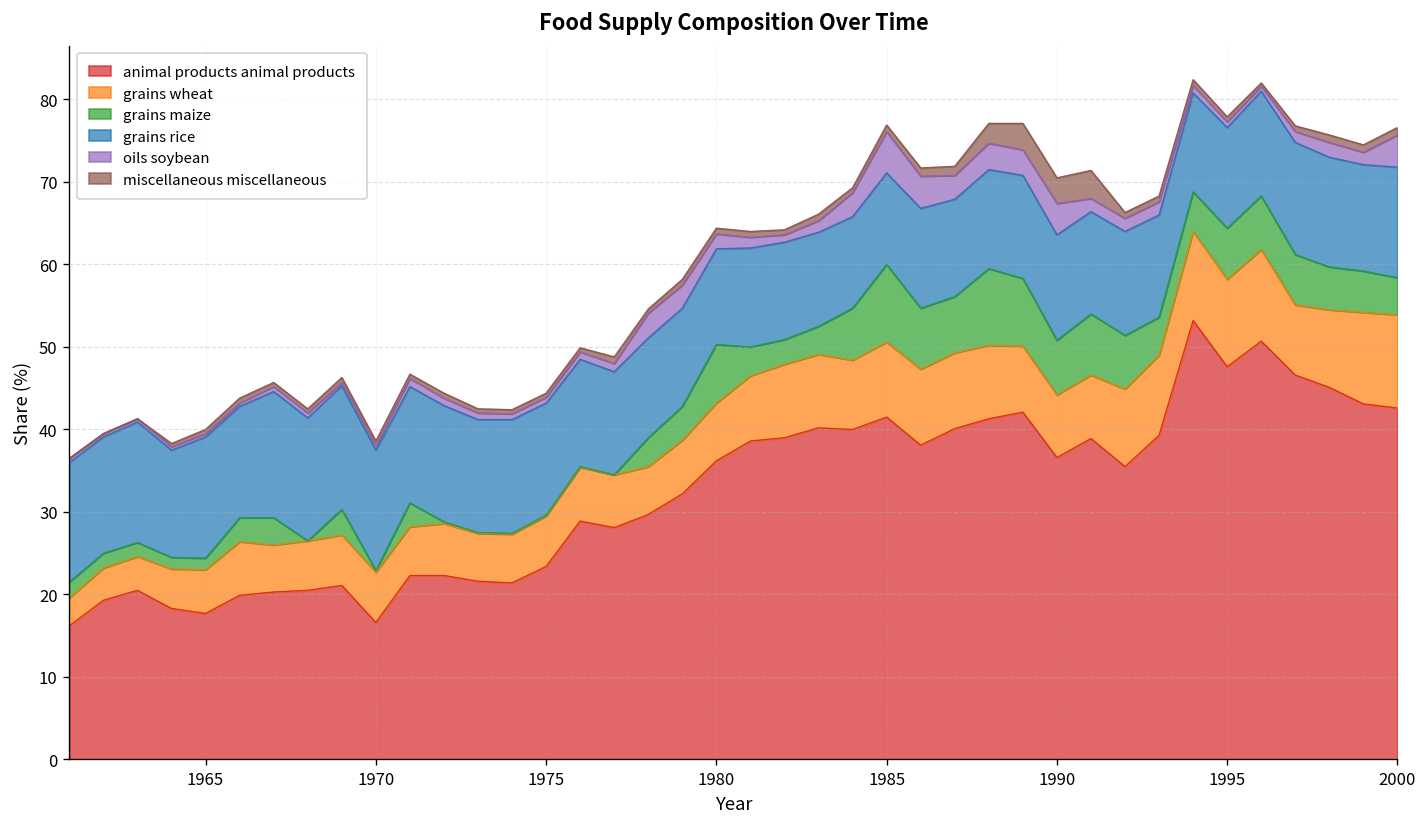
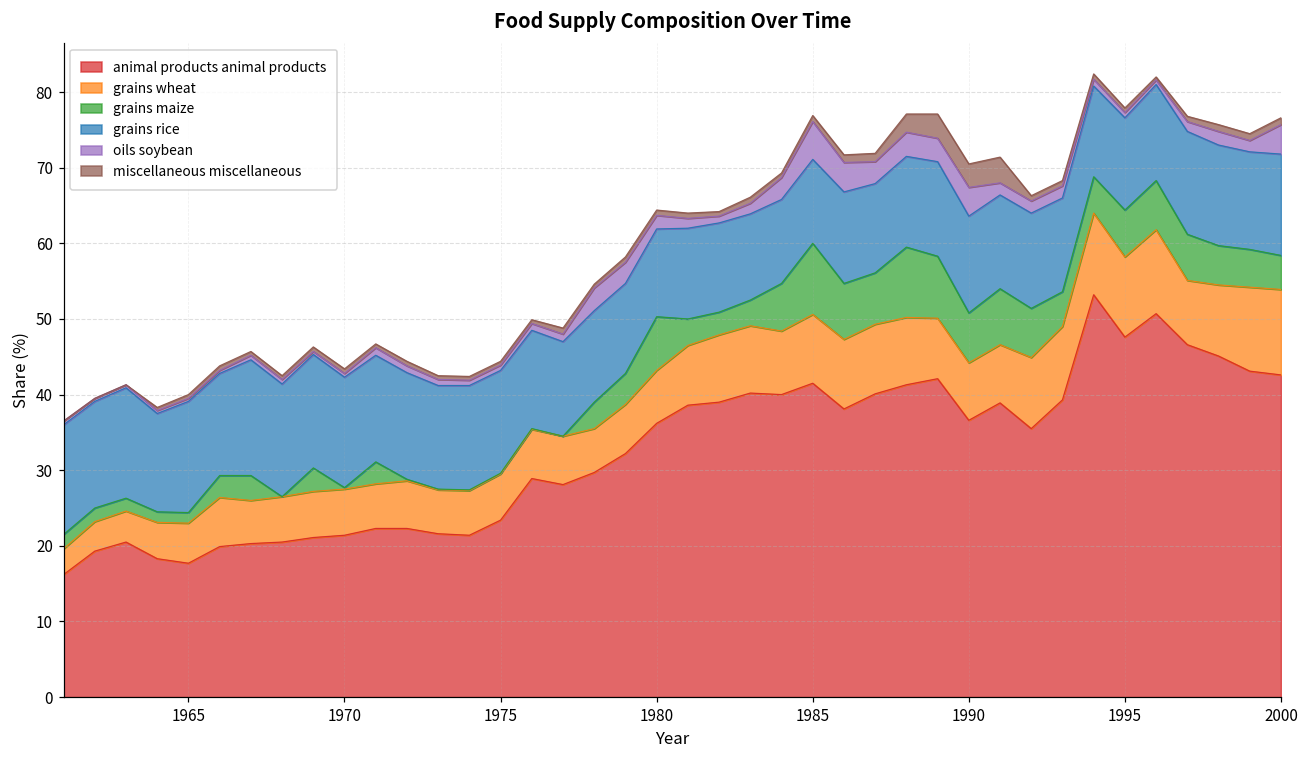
  {
    "animal products animal products": {
      "1965": 18,
-     "1970": 17,
+     "1970": 21,
      "1975": 23,
      "1980": 36,
      "1985": 42,
      "1990": 37,
      "1995": 48,
      "2000": 43
    },
    "grains wheat": {
      "1965": 5,
      "1980": 7,
      "1985": 9,
      "1990": 8,
      "1995": 11,
      "2000": 11
    },
    "grains maize": {
      "1965": 1,
      "1980": 7,
      "1985": 9,
      "1990": 7,
      "1995": 6,
      "2000": 5
    },
    "grains rice": {
      "1965": 15,
      "1970": 15,
      "1975": 14,
      "1980": 12,
      "1985": 11,
      "1990": 13,
      "1995": 12,
      "2000": 13
    },
    "oils soybean": {
      "1965": 0,
      "1970": 1,
      "1975": 1,
      "1980": 2,
      "1985": 5,
      "1990": 4,
      "1995": 1,
      "2000": 4
    },
    "miscellaneous miscellaneous": {
      "1965": 1,
      "1970": 1,
      "1975": 1,
      "1980": 1,
      "1985": 1,
      "1990": 3,
      "1995": 1,
      "2000": 1
    }
  }
